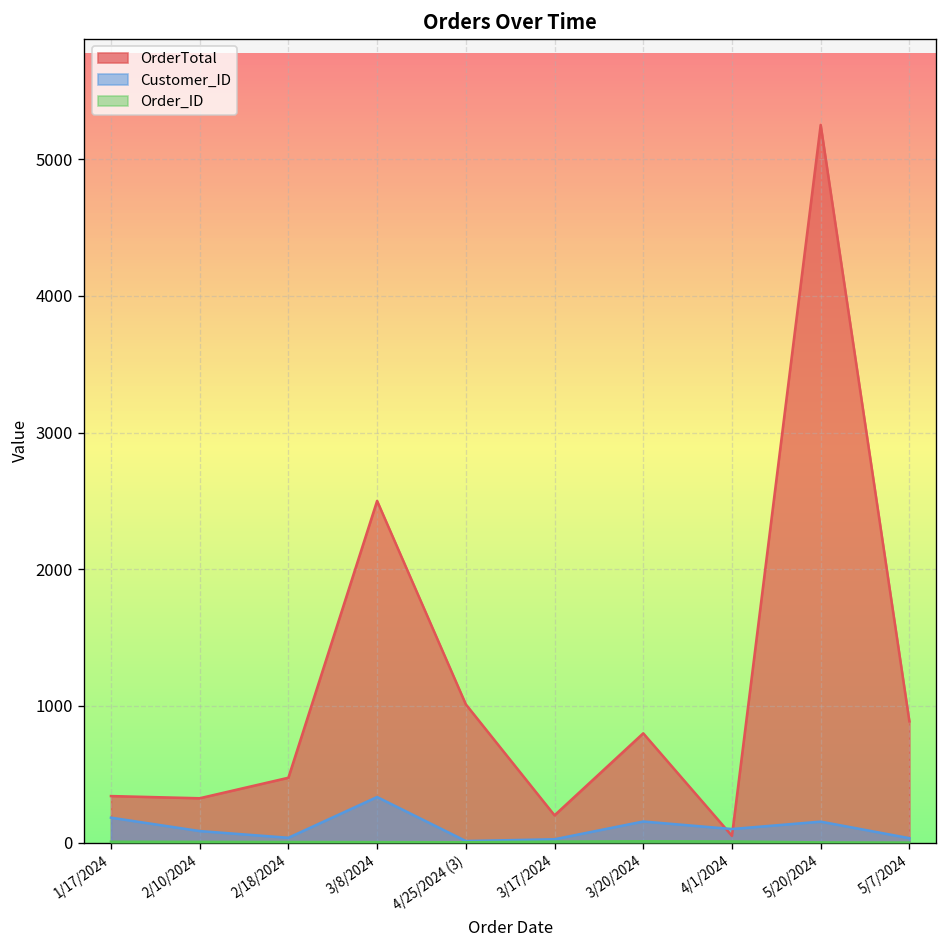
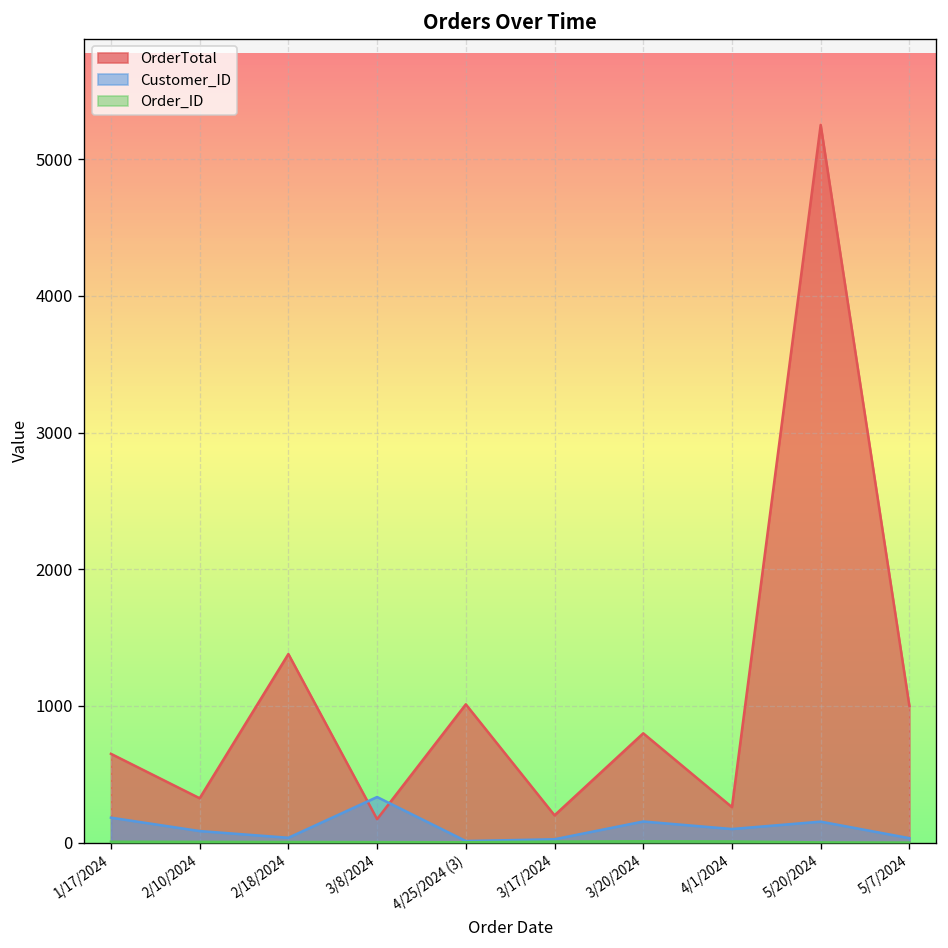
  {
    "OrderTotal": {
-     "1/17/2024": 340,
+     "1/17/2024": 650,
      "2/10/2024": 330,
-     "2/18/2024": 480,
-     "3/8/2024": 2500,
+     "2/18/2024": 1380,
+     "3/8/2024": 170,
      "4/25/2024 (3)": 1010,
      "3/17/2024": 200,
      "3/20/2024": 800,
-     "4/1/2024": 50,
+     "4/1/2024": 260,
      "5/20/2024": 5250,
-     "5/7/2024": 890
+     "5/7/2024": 1000
    },
    "Customer_ID": {
      "1/17/2024": 180,
      "2/10/2024": 90,
      "2/18/2024": 40,
      "3/8/2024": 330,
      "3/20/2024": 160,
      "4/1/2024": 100,
      "5/20/2024": 150,
      "5/7/2024": 30
    },
    "Order_ID": {
      "1/17/2024": 10,
      "2/10/2024": 10,
      "2/18/2024": 10,
      "3/8/2024": 0,
      "3/20/2024": 10,
      "4/1/2024": 10,
      "5/20/2024": 0,
      "5/7/2024": 0
    }
  }
